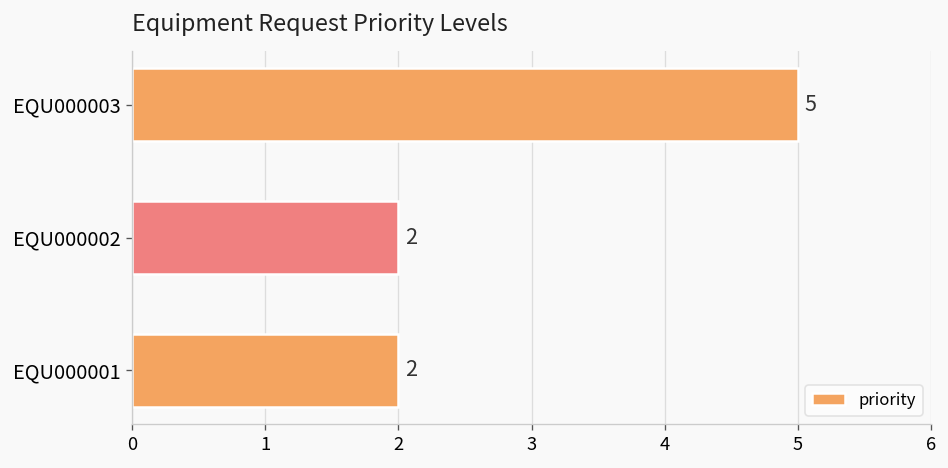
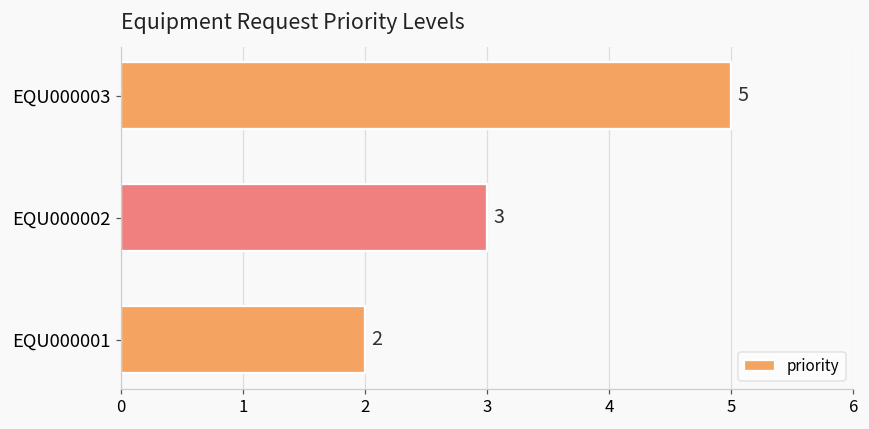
  {
    "EQU000003": 5,
-   "EQU000002": 2,
+   "EQU000002": 3,
    "EQU000001": 2
  }
